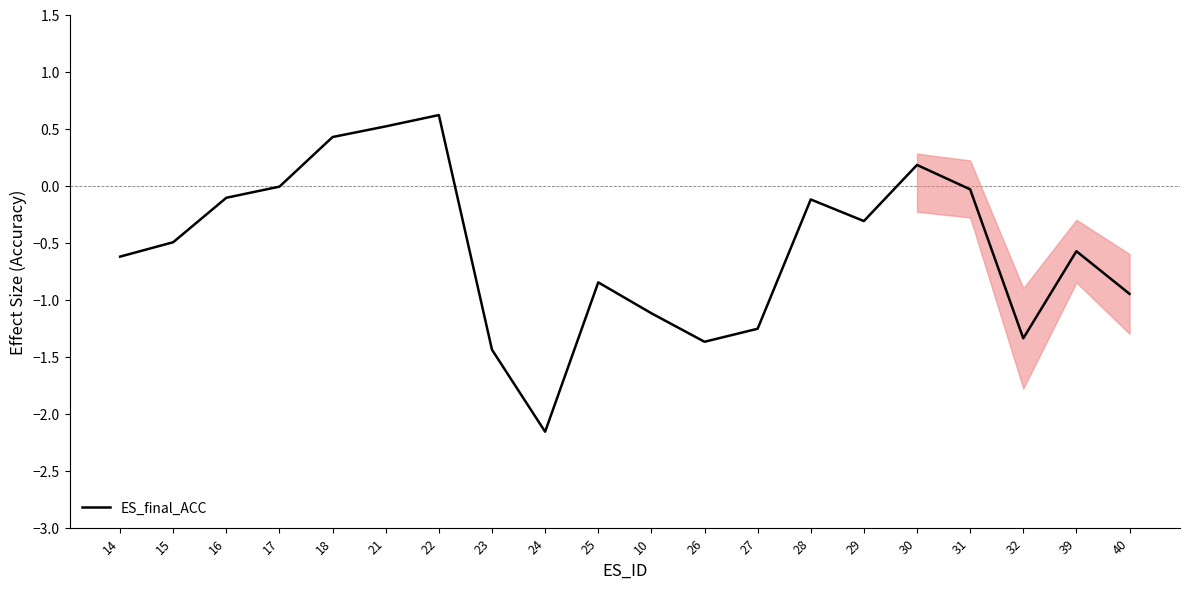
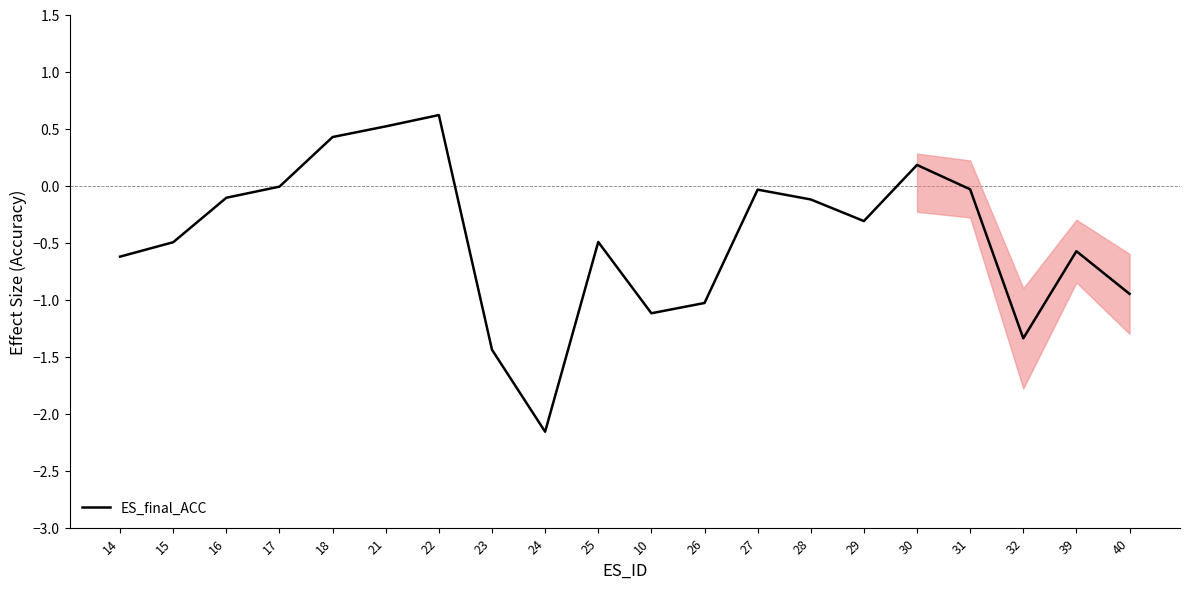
  {
    "ES_final_ACC": {
      "14": -0.62,
      "15": -0.50,
      "16": -0.11,
      "17": -0.01,
      "18": 0.43,
      "21": 0.52,
      "22": 0.62,
      "23": -1.44,
      "24": -2.16,
-     "25": -0.85,
+     "25": -0.49,
      "10": -1.12,
-     "26": -1.37,
-     "27": -1.26,
+     "26": -1.03,
+     "27": -0.04,
      "28": -0.12,
      "29": -0.31,
      "30": 0.18,
      "31": -0.03,
      "32": -1.34,
      "39": -0.58,
      "40": -0.95
    }
  }
